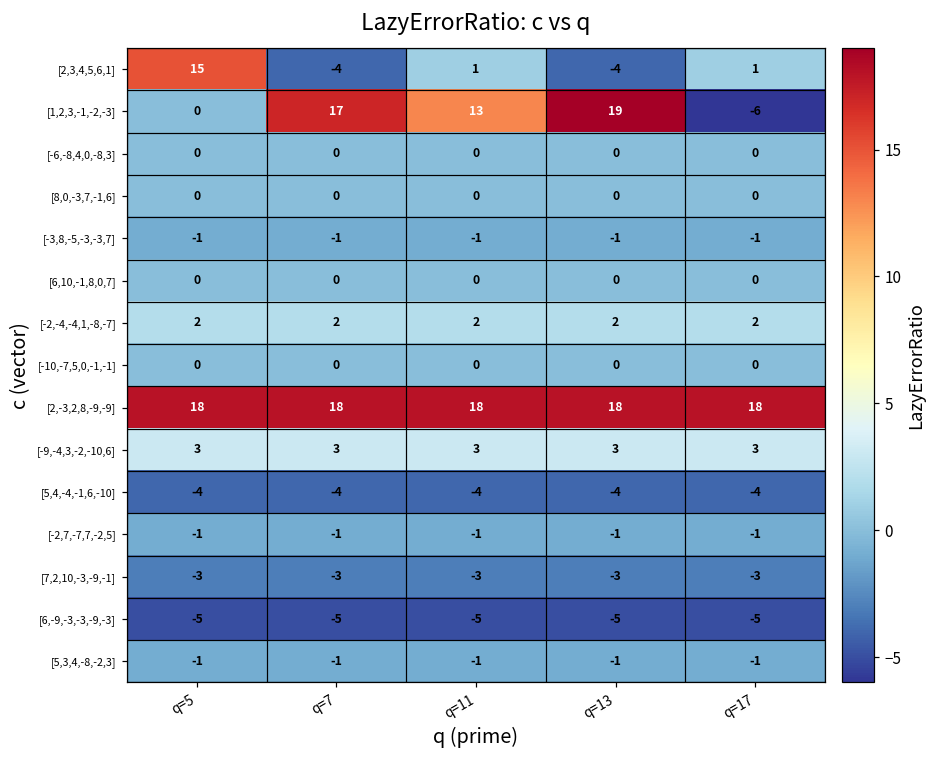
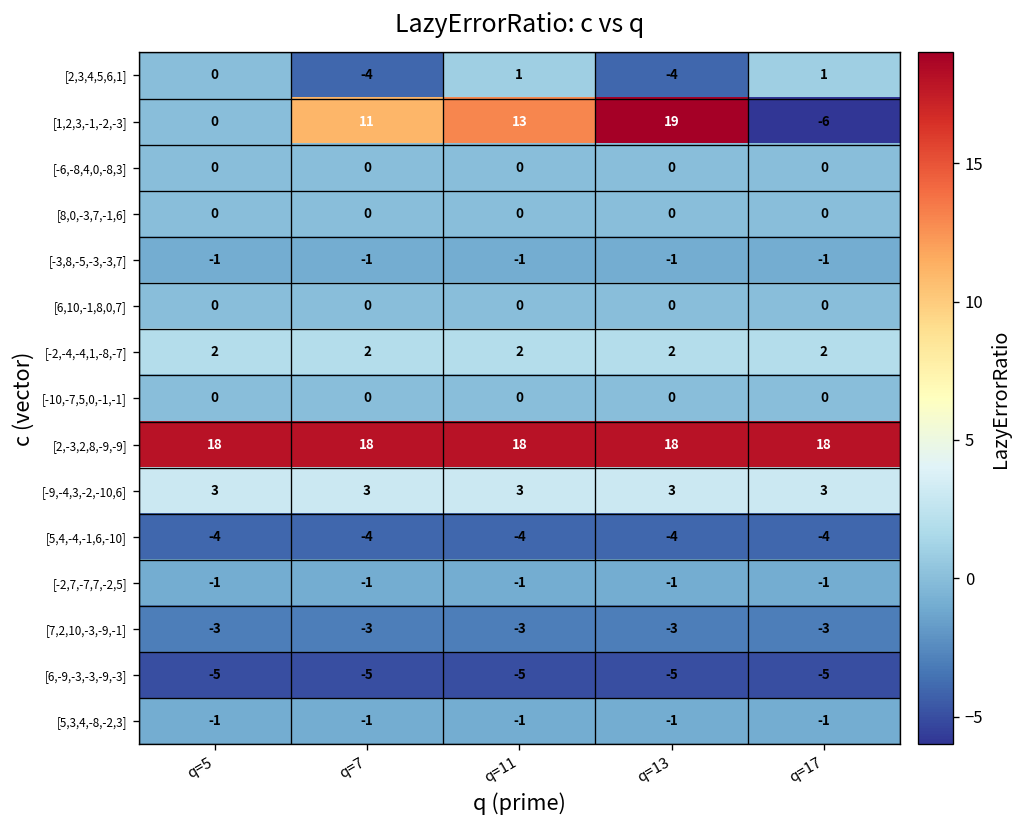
  {
    "[2,3,4,5,6,1]": {
-     "q=5": 15,
+     "q=5": 0,
      "q=7": -4,
      "q=11": 1,
      "q=13": -4,
      "q=17": 1
    },
    "[1,2,3,-1,-2,-3]": {
      "q=5": 0,
-     "q=7": 17,
+     "q=7": 11,
      "q=11": 13,
      "q=13": 19,
      "q=17": -6
    },
    "[-6,-8,4,0,-8,3]": {
      "q=5": 0,
      "q=7": 0,
      "q=11": 0,
      "q=13": 0,
      "q=17": 0
    },
    "[8,0,-3,7,-1,6]": {
      "q=5": 0,
      "q=7": 0,
      "q=11": 0,
      "q=13": 0,
      "q=17": 0
    },
    "[-3,8,-5,-3,-3,7]": {
      "q=5": -1,
      "q=7": -1,
      "q=11": -1,
      "q=13": -1,
      "q=17": -1
    },
    "[6,10,-1,8,0,7]": {
      "q=5": 0,
      "q=7": 0,
      "q=11": 0,
      "q=13": 0,
      "q=17": 0
    },
    "[-2,-4,-4,1,-8,-7]": {
      "q=5": 2,
      "q=7": 2,
      "q=11": 2,
      "q=13": 2,
      "q=17": 2
    },
    "[-10,-7,5,0,-1,-1]": {
      "q=5": 0,
      "q=7": 0,
      "q=11": 0,
      "q=13": 0,
      "q=17": 0
    },
    "[2,-3,2,8,-9,-9]": {
      "q=5": 18,
      "q=7": 18,
      "q=11": 18,
      "q=13": 18,
      "q=17": 18
    },
    "[-9,-4,3,-2,-10,6]": {
      "q=5": 3,
      "q=7": 3,
      "q=11": 3,
      "q=13": 3,
      "q=17": 3
    },
    "[5,4,-4,-1,6,-10]": {
      "q=5": -4,
      "q=7": -4,
      "q=11": -4,
      "q=13": -4,
      "q=17": -4
    },
    "[-2,7,-7,7,-2,5]": {
      "q=5": -1,
      "q=7": -1,
      "q=11": -1,
      "q=13": -1,
      "q=17": -1
    },
    "[7,2,10,-3,-9,-1]": {
      "q=5": -3,
      "q=7": -3,
      "q=11": -3,
      "q=13": -3,
      "q=17": -3
    },
    "[6,-9,-3,-3,-9,-3]": {
      "q=5": -5,
      "q=7": -5,
      "q=11": -5,
      "q=13": -5,
      "q=17": -5
    },
    "[5,3,4,-8,-2,3]": {
      "q=5": -1,
      "q=7": -1,
      "q=11": -1,
      "q=13": -1,
      "q=17": -1
    }
  }
